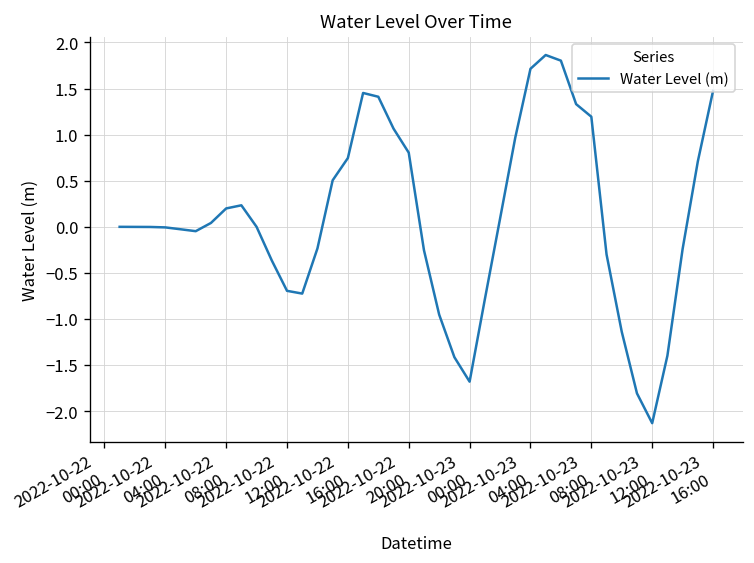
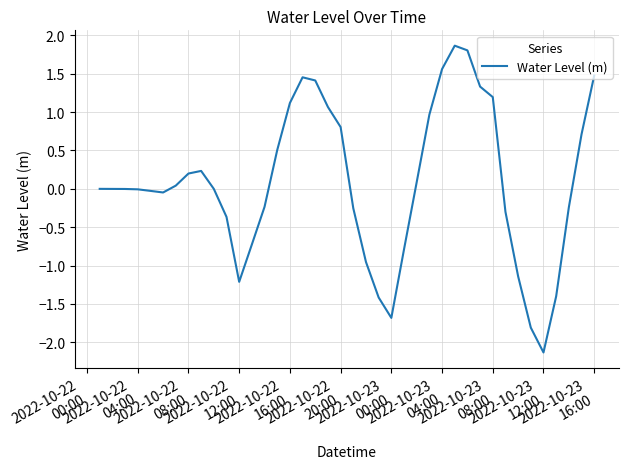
  {
    "2022-10-22 04:00": 0.0,
    "2022-10-22 08:00": 0.2,
-   "2022-10-22 12:00": -0.7,
-   "2022-10-22 16:00": 0.7,
+   "2022-10-22 12:00": -1.2,
+   "2022-10-22 16:00": 1.1,
    "2022-10-22 20:00": 0.8,
    "2022-10-23 00:00": -1.7,
-   "2022-10-23 04:00": 1.7,
+   "2022-10-23 04:00": 1.6,
    "2022-10-23 08:00": 1.2,
    "2022-10-23 12:00": -2.1
  }
